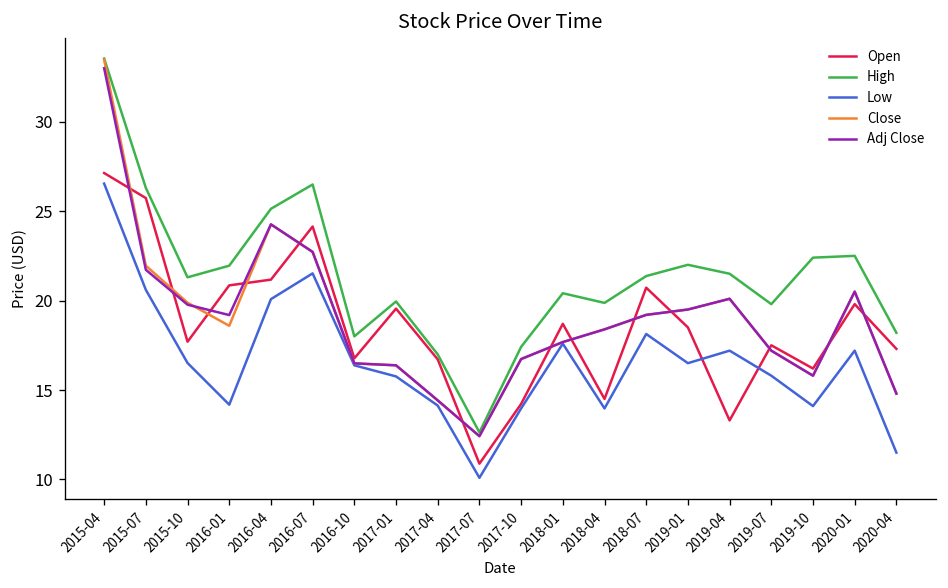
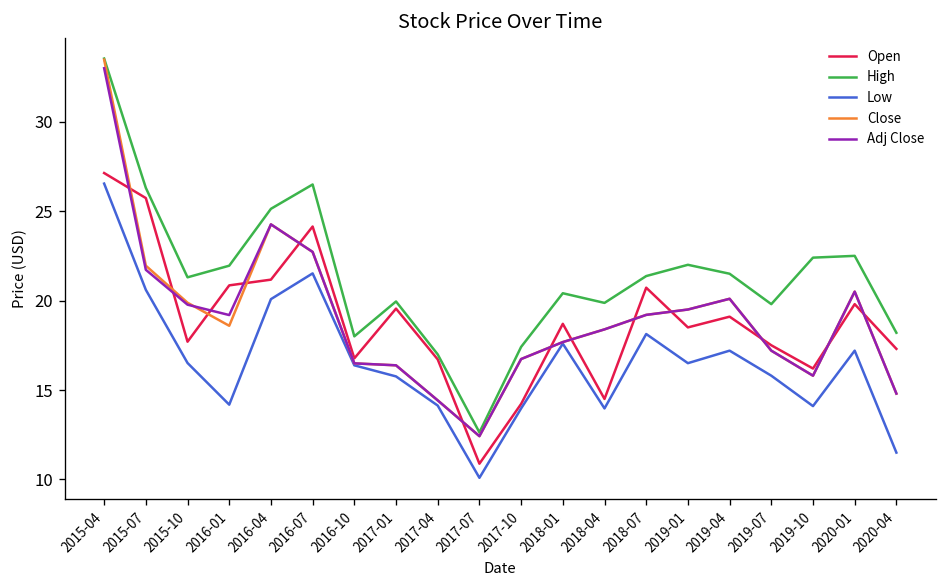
  {
    "Open": {
      "2015-04": 27.1,
      "2015-07": 25.7,
      "2015-10": 17.7,
      "2016-01": 20.9,
      "2016-04": 21.2,
      "2016-07": 24.1,
      "2016-10": 16.8,
      "2017-01": 19.6,
      "2017-04": 16.7,
      "2017-07": 10.9,
      "2017-10": 14.2,
      "2018-01": 18.7,
      "2018-04": 14.5,
      "2018-07": 20.7,
      "2019-01": 18.5,
-     "2019-04": 13.3,
+     "2019-04": 19.1,
      "2019-07": 17.5,
      "2019-10": 16.2,
      "2020-01": 19.8,
      "2020-04": 17.3
    },
    "High": {
      "2015-07": 26.3,
      "2015-10": 21.3,
      "2016-01": 22.0,
      "2016-04": 25.1,
      "2016-07": 26.5,
      "2016-10": 18.0,
      "2017-01": 20.0,
      "2017-04": 17.0,
      "2017-07": 12.6,
      "2017-10": 17.4,
      "2018-01": 20.4,
      "2018-04": 19.9,
      "2018-07": 21.4,
      "2019-01": 22.0,
      "2019-04": 21.5,
      "2019-07": 19.8,
      "2019-10": 22.4,
      "2020-01": 22.5,
      "2020-04": 18.2
    },
    "Low": {
      "2015-04": 26.5,
      "2015-07": 20.6,
      "2015-10": 16.5,
      "2016-01": 14.2,
      "2016-04": 20.1,
      "2016-07": 21.5,
      "2017-01": 15.8,
      "2017-04": 14.1,
      "2017-07": 10.1,
      "2017-10": 14.0,
      "2018-04": 14.0,
      "2018-07": 18.1,
      "2019-01": 16.5,
      "2019-04": 17.2,
      "2019-07": 15.8,
      "2019-10": 14.1,
      "2020-01": 17.2,
      "2020-04": 11.5
    },
    "Close": {
      "2015-07": 22.0,
      "2016-01": 18.6
    },
    "Adj Close": {
      "2015-04": 33.0,
      "2015-07": 21.7,
      "2016-01": 19.2
    }
  }
